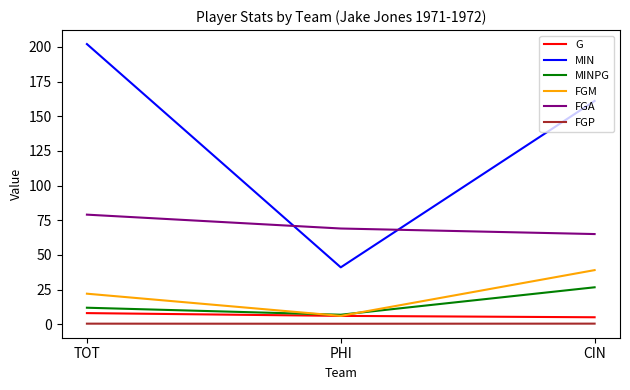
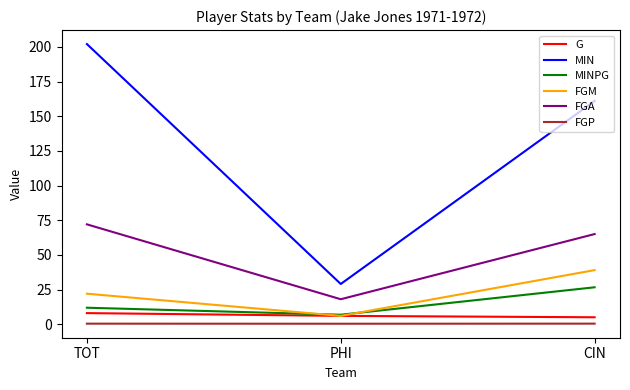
  {
    "G": {
      "TOT": 8,
      "CIN": 5
    },
    "MIN": {
      "TOT": 202,
-     "PHI": 41
+     "PHI": 29
    },
    "MINPG": {
      "TOT": 12,
      "CIN": 27
    },
    "FGM": {
      "TOT": 22,
      "CIN": 39
    },
    "FGA": {
-     "TOT": 79,
-     "PHI": 69,
+     "TOT": 72,
+     "PHI": 18,
      "CIN": 65
    },
    "FGP": {
      "TOT": 0,
      "PHI": 0,
      "CIN": 0
    }
  }
